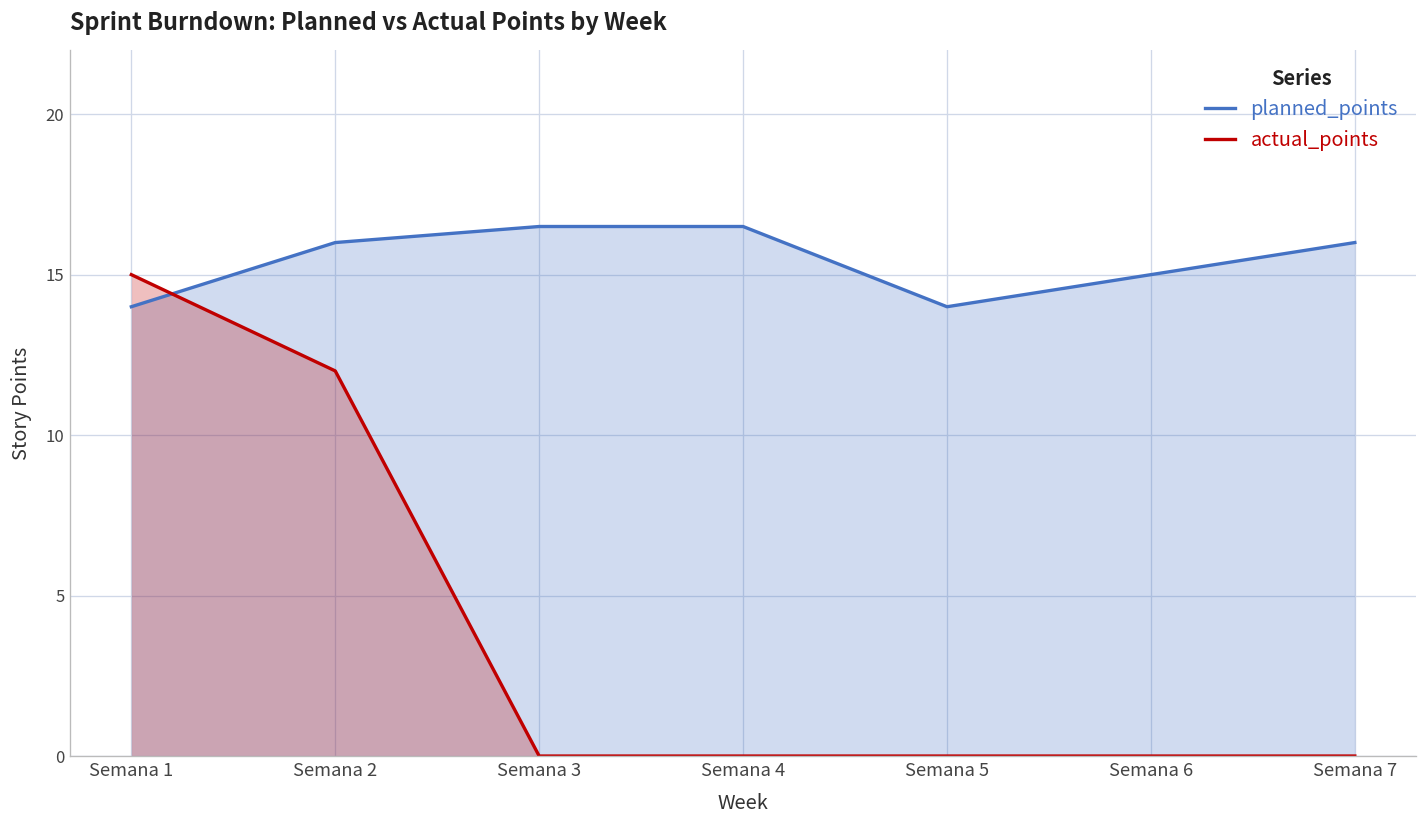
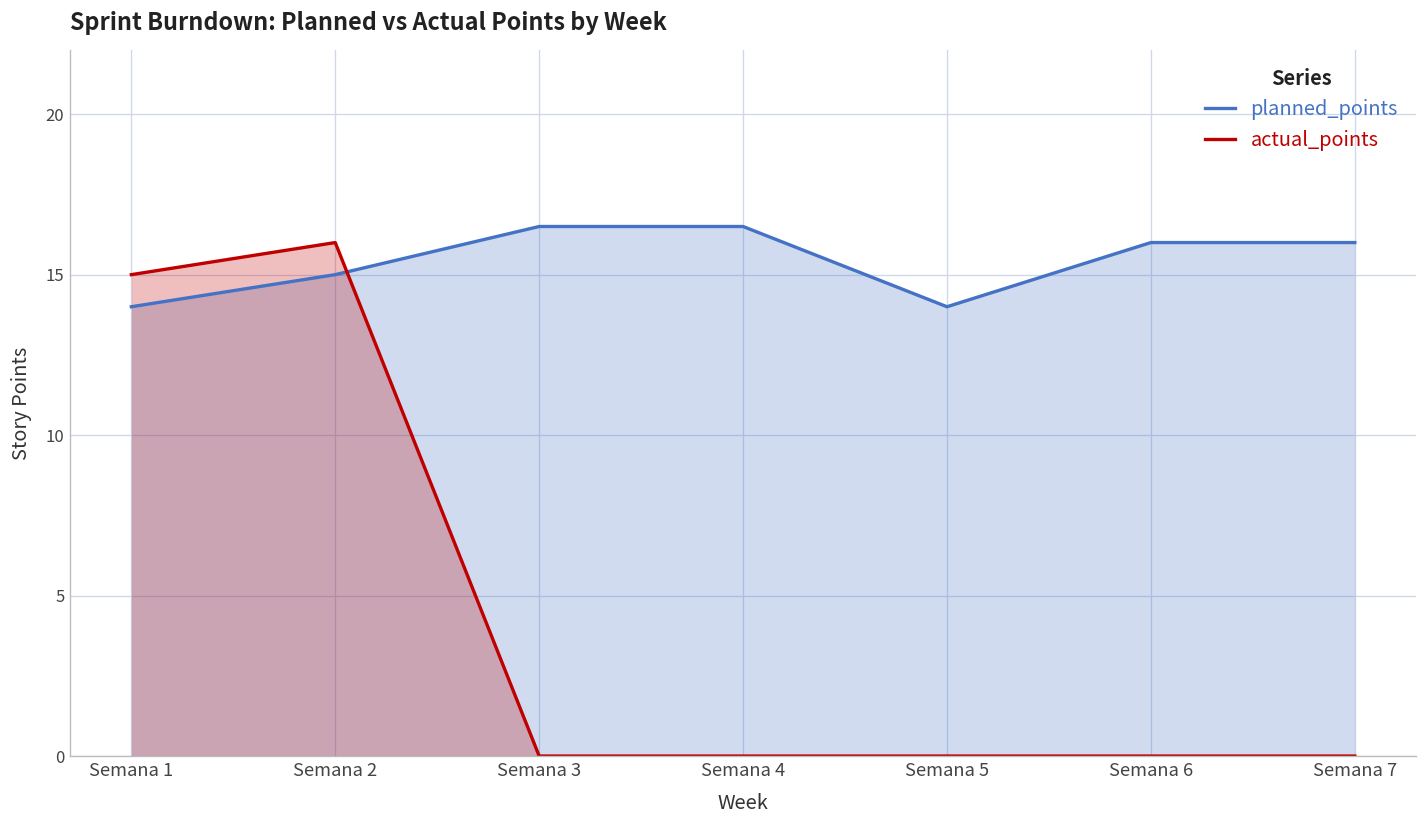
  {
    "planned_points": {
      "Semana 1": 14,
-     "Semana 2": 16,
+     "Semana 2": 15,
      "Semana 3": 16.5,
      "Semana 4": 16.5,
      "Semana 5": 14,
-     "Semana 6": 15,
+     "Semana 6": 16,
      "Semana 7": 16
    },
    "actual_points": {
      "Semana 1": 15,
-     "Semana 2": 12,
+     "Semana 2": 16,
      "Semana 3": 0,
      "Semana 4": 0,
      "Semana 5": 0,
      "Semana 6": 0,
      "Semana 7": 0
    }
  }
